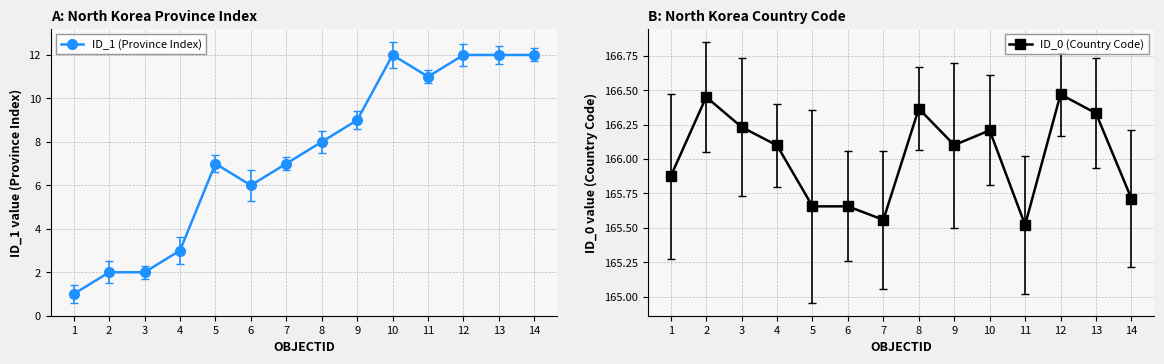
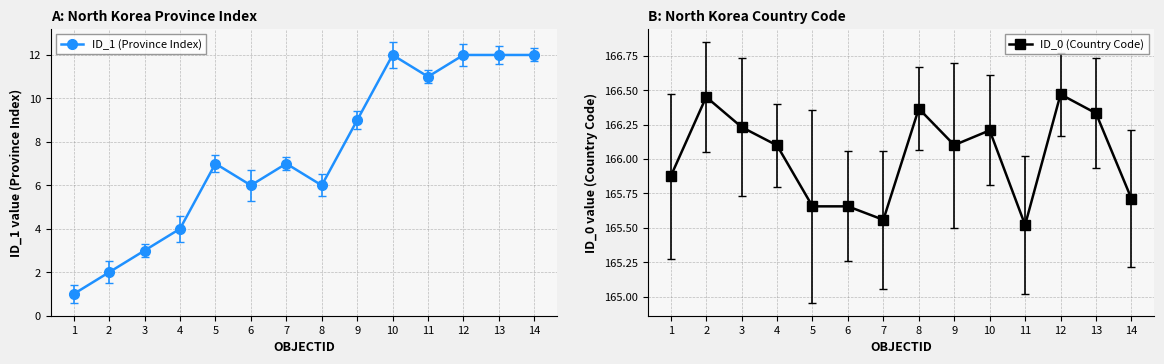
  {
    "A: North Korea Province Index": {
      "ID_1 (Province Index)": {
        "1": 1,
        "2": 2,
-       "3": 2,
-       "4": 3,
+       "3": 3,
+       "4": 4,
        "5": 7,
        "6": 6,
        "7": 7,
-       "8": 8,
+       "8": 6,
        "9": 9,
        "10": 12,
        "11": 11,
        "12": 12,
        "13": 12,
        "14": 12
      }
    },
    "B: North Korea Country Code": {
      "ID_0 (Country Code)": {
        "1": 165.87,
        "2": 166.45,
        "3": 166.23,
        "4": 166.10,
        "5": 165.66,
        "6": 165.66,
        "7": 165.56,
        "8": 166.37,
        "9": 166.10,
        "10": 166.21,
        "11": 165.52,
        "12": 166.47,
        "13": 166.33,
        "14": 165.71
      }
    }
  }
